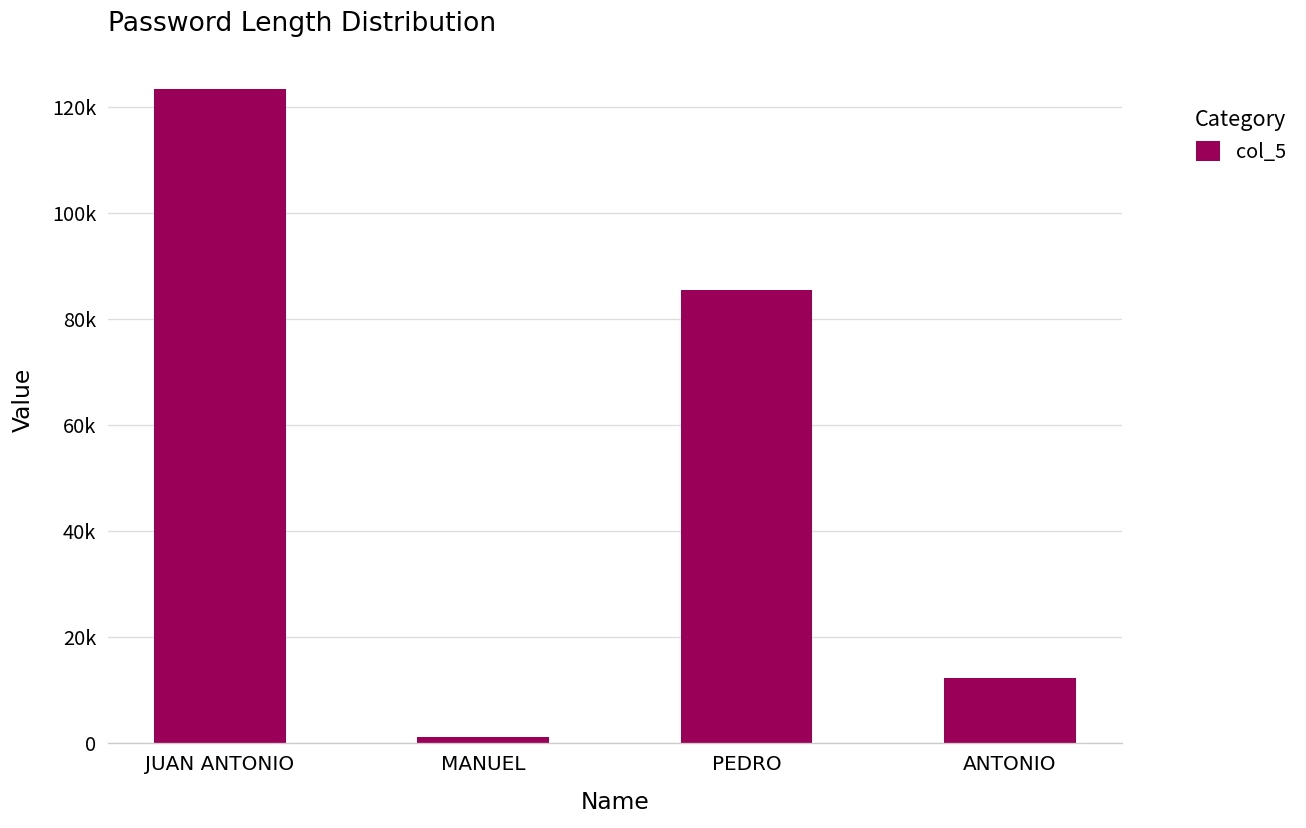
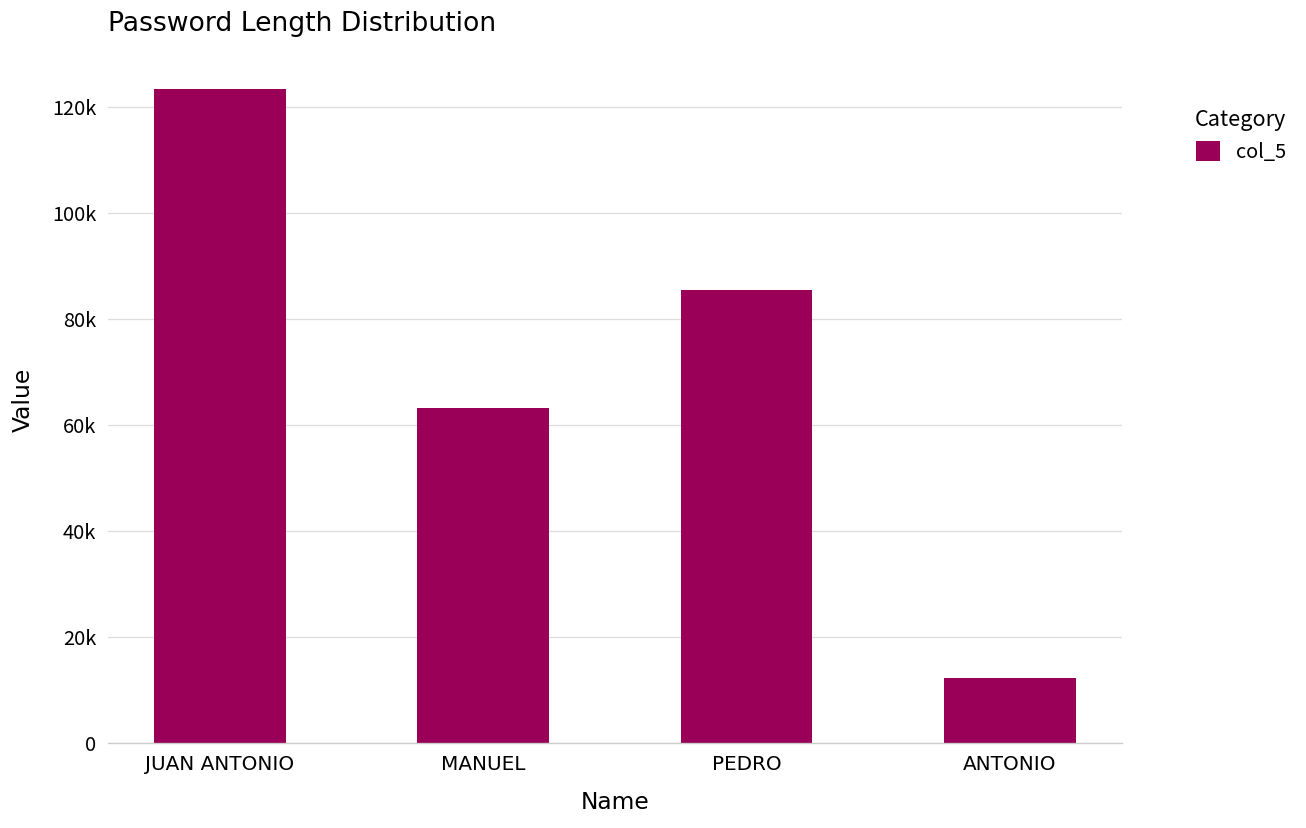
  {
    "JUAN ANTONIO": 123000,
-   "MANUEL": 1000,
+   "MANUEL": 63000,
    "PEDRO": 86000,
    "ANTONIO": 12000
  }
